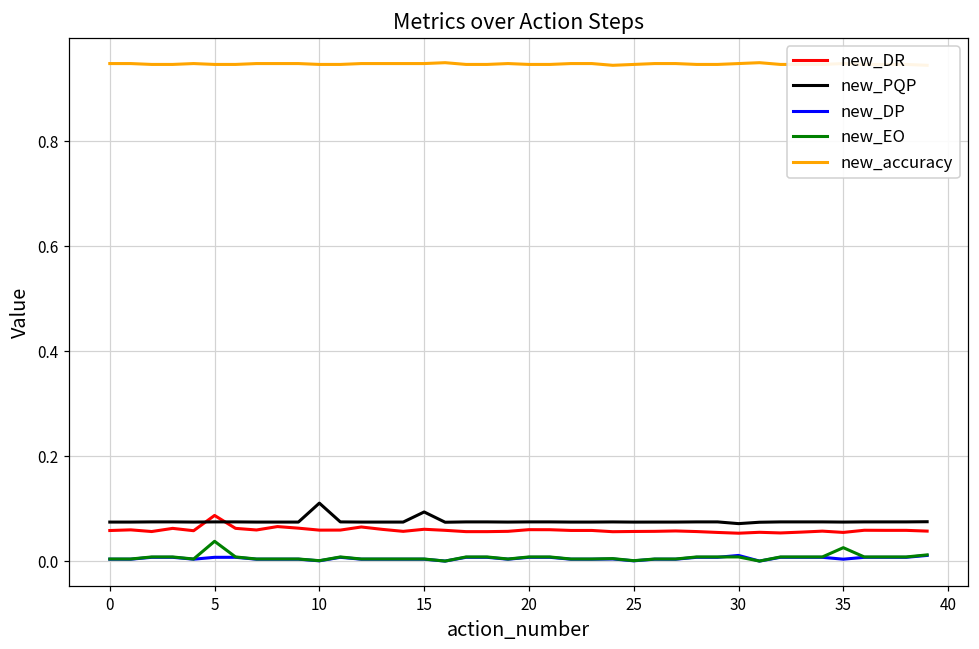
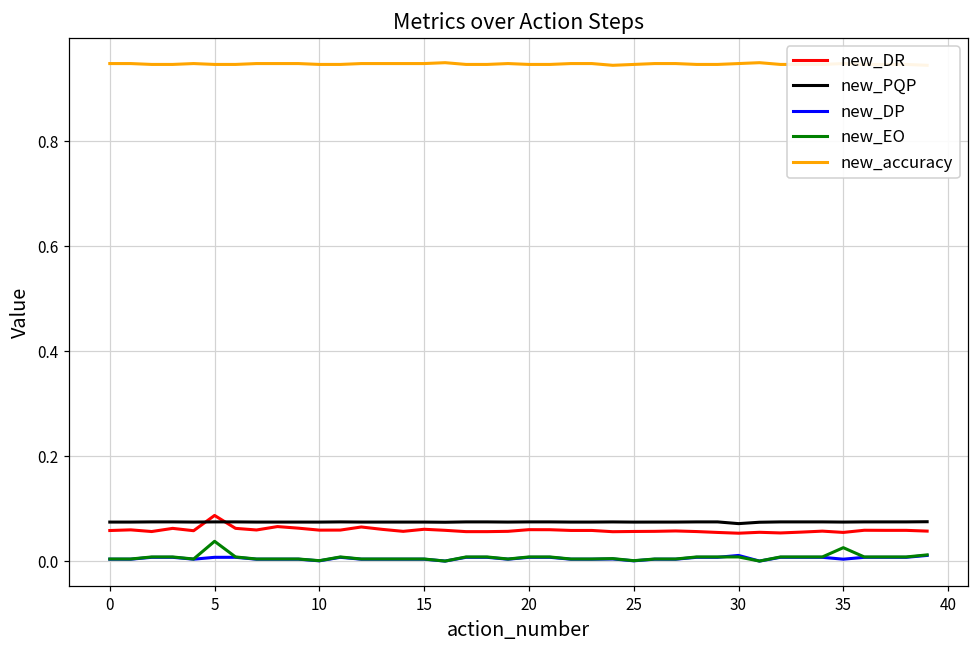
  {
    "new_DR": {
      "0": 0.06,
      "5": 0.09,
      "10": 0.06,
      "15": 0.06,
      "20": 0.06,
      "25": 0.06,
      "30": 0.05,
      "35": 0.05
    },
    "new_PQP": {
      "0": 0.07,
      "5": 0.07,
-     "10": 0.11,
-     "15": 0.09,
+     "10": 0.07,
+     "15": 0.07,
      "20": 0.07,
      "25": 0.07,
      "30": 0.07,
      "35": 0.07
    },
    "new_DP": {
      "5": 0.01,
      "35": 0.00
    },
    "new_EO": {
      "5": 0.04,
      "35": 0.03
    },
    "new_accuracy": {
      "0": 0.95,
      "5": 0.95,
      "10": 0.95,
      "15": 0.95,
      "20": 0.95,
      "25": 0.95,
      "30": 0.95
    }
  }
